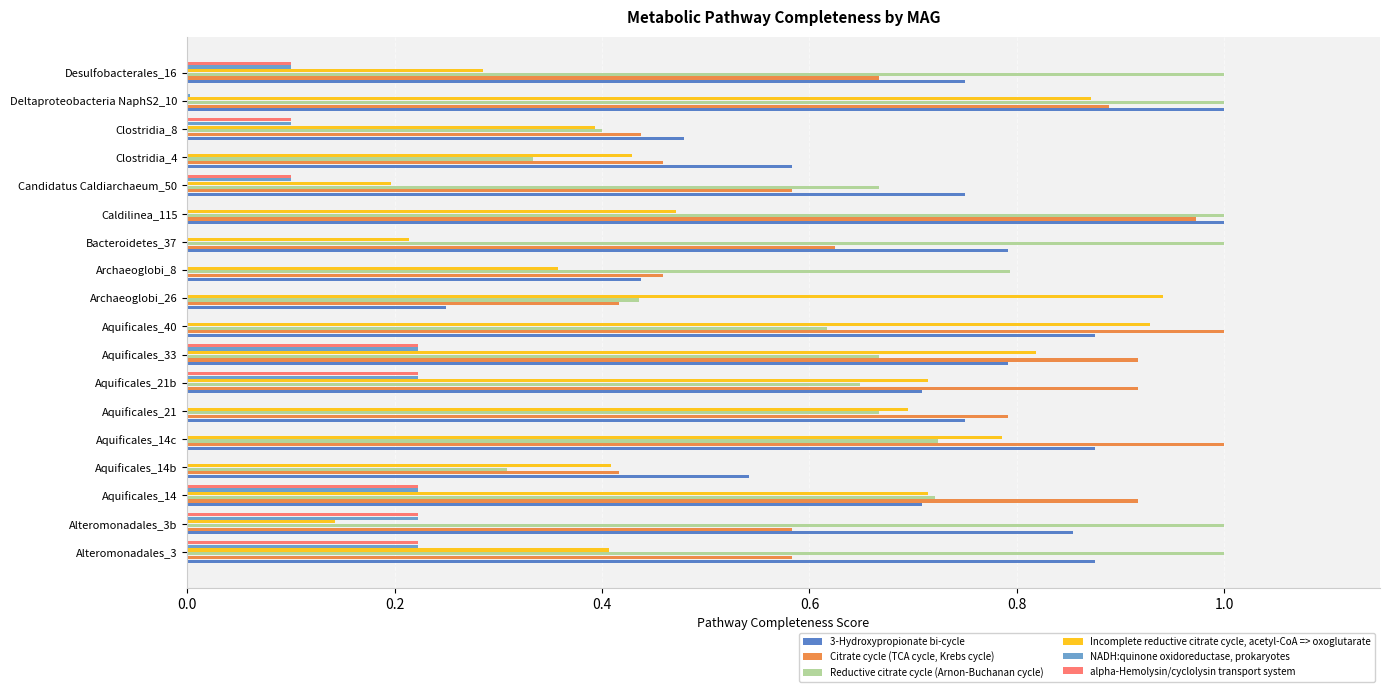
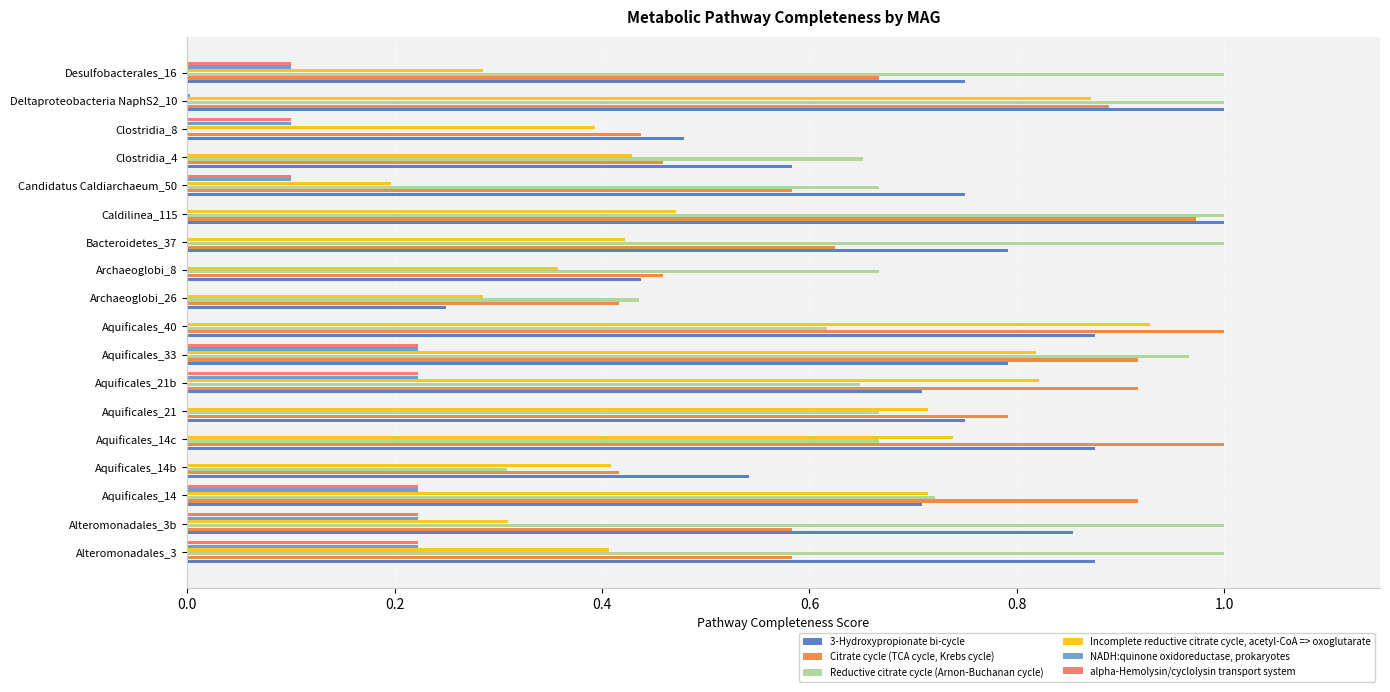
  {
    "Reductive citrate cycle (Arnon-Buchanan cycle)": {
      "Desulfobacterales_16": 1.000,
      "Deltaproteobacteria NaphS2_10": 1.000,
-     "Clostridia_8": 0.4,
-     "Clostridia_4": 0.333,
+     "Clostridia_8": 0.0,
+     "Clostridia_4": 0.651,
      "Candidatus Caldiarchaeum_50": 0.667,
      "Caldilinea_115": 1.000,
      "Bacteroidetes_37": 1.000,
-     "Archaeoglobi_8": 0.793,
+     "Archaeoglobi_8": 0.667,
      "Archaeoglobi_26": 0.435,
      "Aquificales_40": 0.616,
-     "Aquificales_33": 0.667,
+     "Aquificales_33": 0.966,
      "Aquificales_21b": 0.649,
      "Aquificales_21": 0.667,
-     "Aquificales_14c": 0.724,
+     "Aquificales_14c": 0.667,
      "Aquificales_14b": 0.309,
      "Aquificales_14": 0.721,
      "Alteromonadales_3b": 1.000,
      "Alteromonadales_3": 1.000
    },
    "Incomplete reductive citrate cycle, acetyl-CoA => oxoglutarate": {
      "Desulfobacterales_16": 0.286,
      "Deltaproteobacteria NaphS2_10": 0.872,
      "Clostridia_8": 0.393,
      "Clostridia_4": 0.429,
      "Candidatus Caldiarchaeum_50": 0.197,
      "Caldilinea_115": 0.471,
-     "Bacteroidetes_37": 0.214,
+     "Bacteroidetes_37": 0.423,
      "Archaeoglobi_8": 0.357,
-     "Archaeoglobi_26": 0.941,
+     "Archaeoglobi_26": 0.286,
      "Aquificales_40": 0.928,
      "Aquificales_33": 0.819,
-     "Aquificales_21b": 0.714,
-     "Aquificales_21": 0.695,
-     "Aquificales_14c": 0.786,
+     "Aquificales_21b": 0.821,
+     "Aquificales_21": 0.714,
+     "Aquificales_14c": 0.739,
      "Aquificales_14b": 0.409,
      "Aquificales_14": 0.714,
-     "Alteromonadales_3b": 0.143,
+     "Alteromonadales_3b": 0.309,
      "Alteromonadales_3": 0.407
    }
  }
